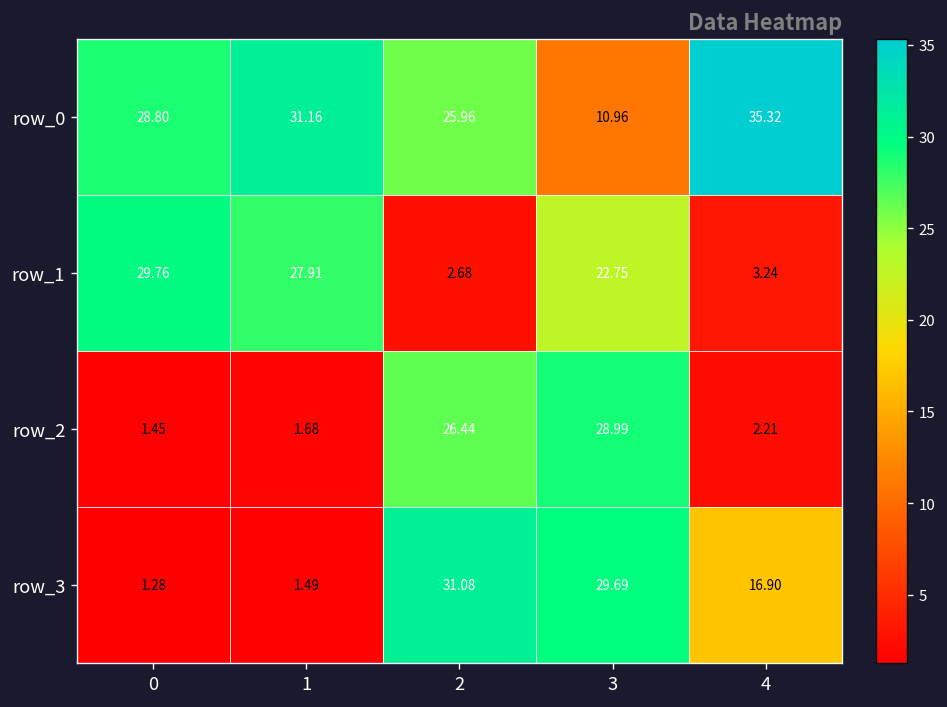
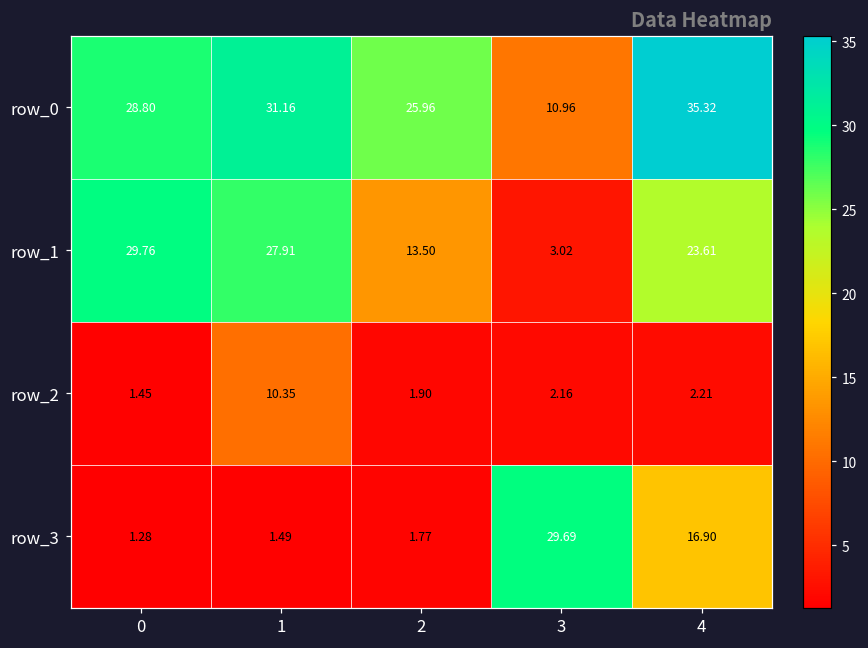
  {
    "row_0": {
      "0": 28.80,
      "1": 31.16,
      "2": 25.96,
      "3": 10.96,
      "4": 35.32
    },
    "row_1": {
      "0": 29.76,
      "1": 27.91,
-     "2": 2.68,
-     "3": 22.75,
-     "4": 3.24
+     "2": 13.50,
+     "3": 3.02,
+     "4": 23.61
    },
    "row_2": {
      "0": 1.45,
-     "1": 1.68,
-     "2": 26.44,
-     "3": 28.99,
+     "1": 10.35,
+     "2": 1.90,
+     "3": 2.16,
      "4": 2.21
    },
    "row_3": {
      "0": 1.28,
      "1": 1.49,
-     "2": 31.08,
+     "2": 1.77,
      "3": 29.69,
      "4": 16.90
    }
  }
